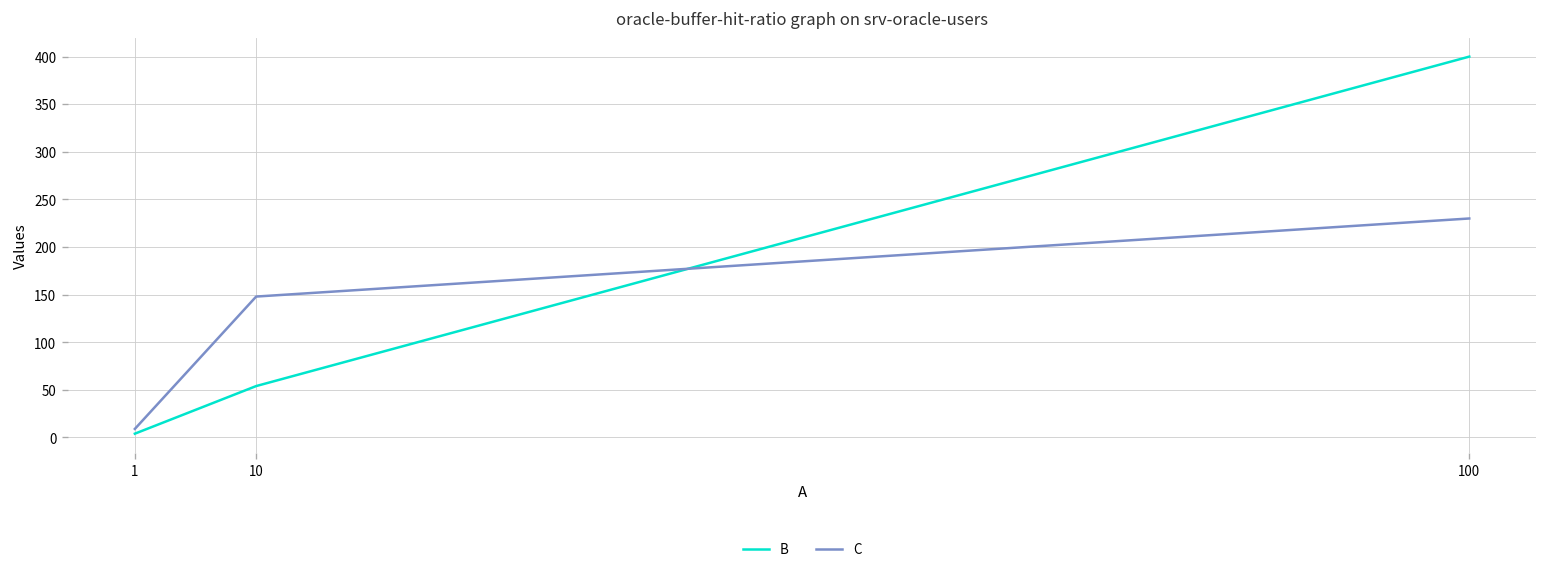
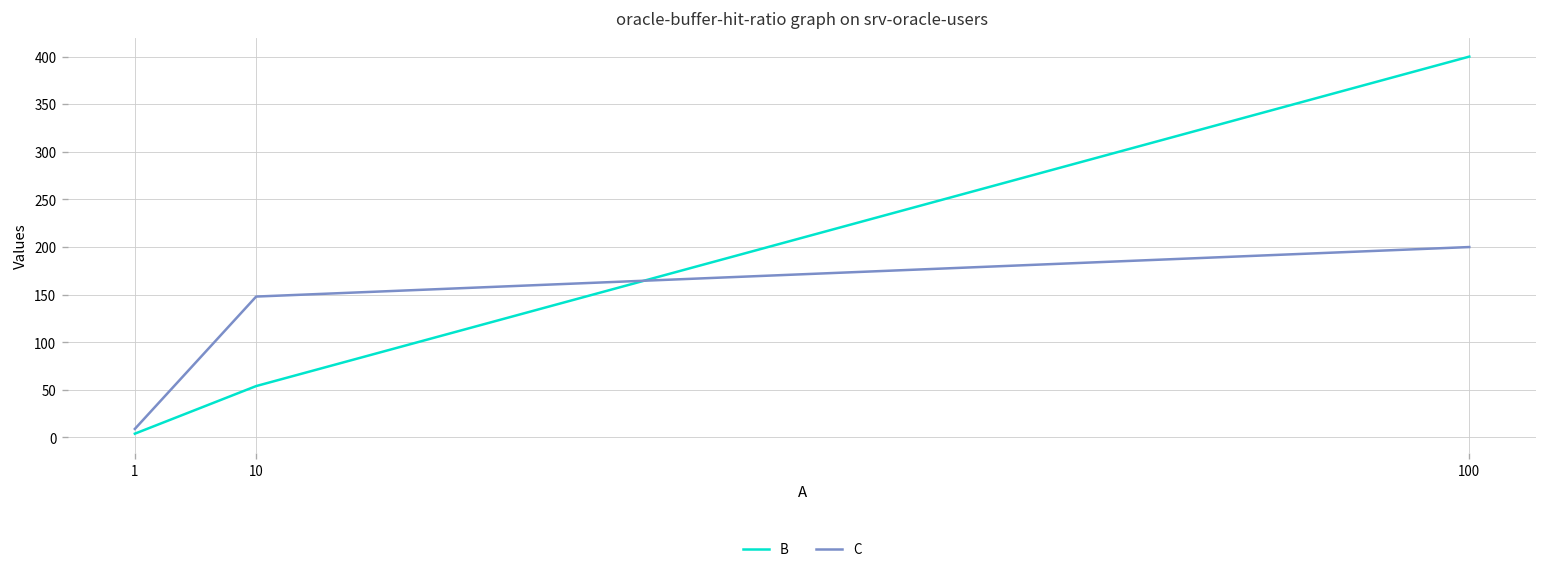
  {
    "B": {
      "1": 0,
      "10": 50,
      "100": 400
    },
    "C": {
      "1": 10,
      "10": 150,
-     "100": 230
+     "100": 200
    }
  }
